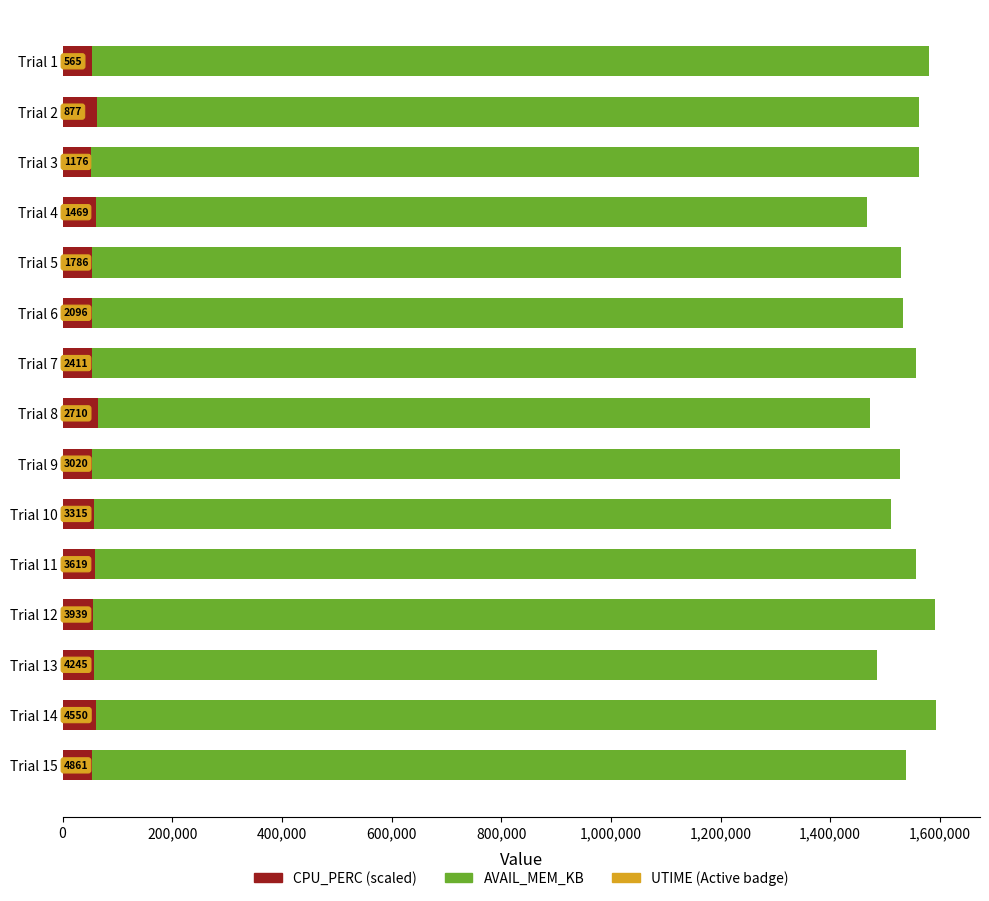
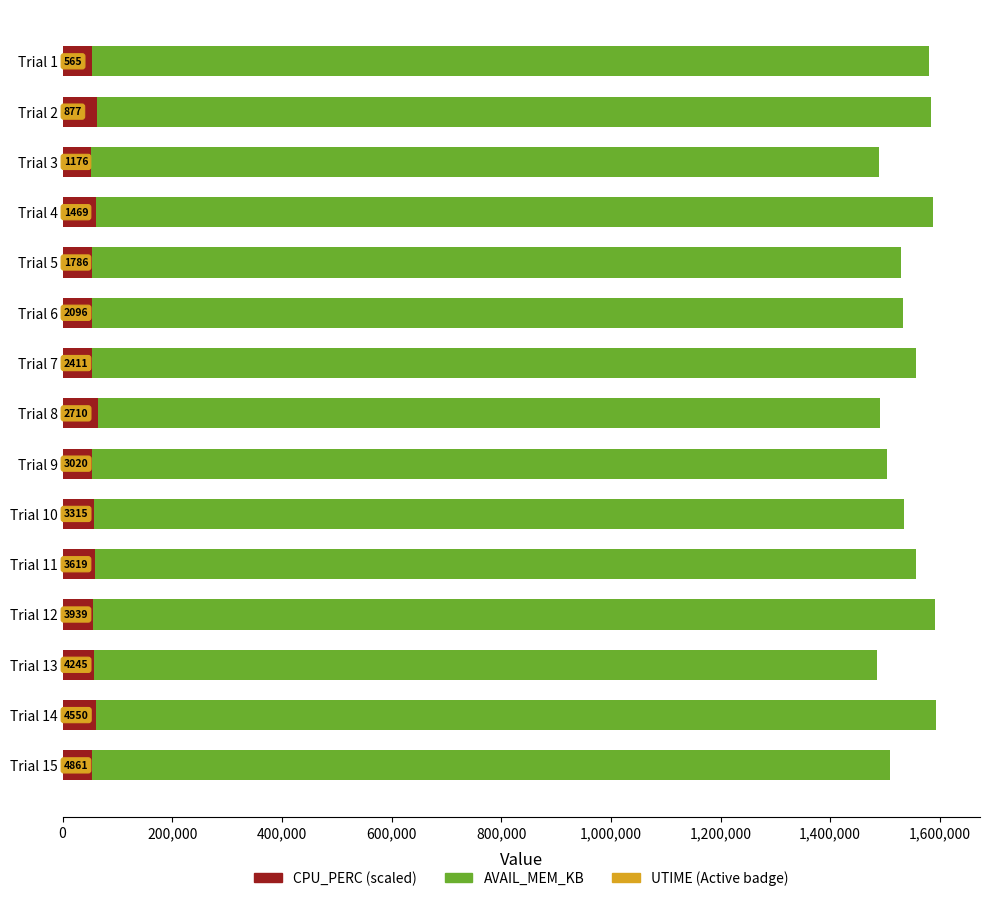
  {
    "AVAIL_MEM_KB": {
      "Trial 1": "1,580,000",
-     "Trial 2": "1,560,000",
-     "Trial 3": "1,560,000",
-     "Trial 4": "1,470,000",
+     "Trial 2": "1,580,000",
+     "Trial 3": "1,490,000",
+     "Trial 4": "1,590,000",
      "Trial 5": "1,530,000",
      "Trial 6": "1,530,000",
      "Trial 7": "1,560,000",
-     "Trial 8": "1,470,000",
-     "Trial 9": "1,530,000",
-     "Trial 10": "1,510,000",
+     "Trial 8": "1,490,000",
+     "Trial 9": "1,500,000",
+     "Trial 10": "1,530,000",
      "Trial 11": "1,560,000",
      "Trial 12": "1,590,000",
      "Trial 13": "1,490,000",
      "Trial 14": "1,590,000",
-     "Trial 15": "1,540,000"
+     "Trial 15": "1,510,000"
    }
  }
